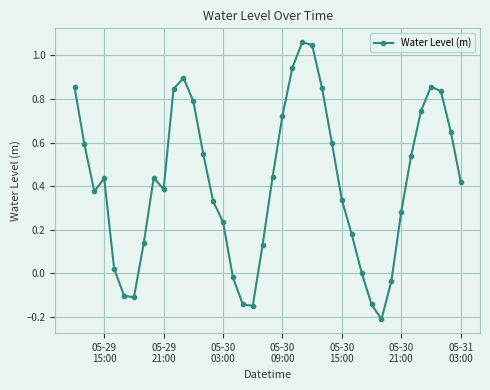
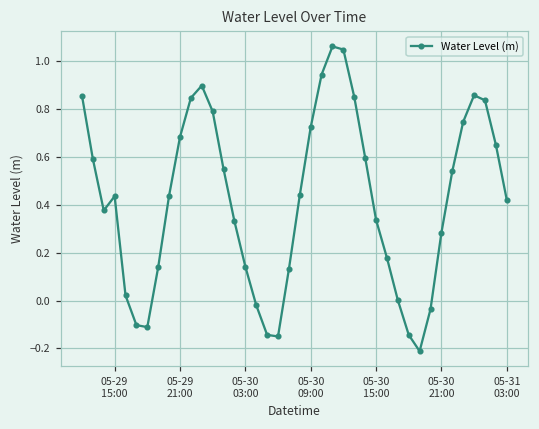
  {
    "05-29 15:00": 0.44,
-   "05-29 21:00": 0.39,
-   "05-30 03:00": 0.24,
+   "05-29 21:00": 0.68,
+   "05-30 03:00": 0.14,
    "05-30 09:00": 0.72,
    "05-30 15:00": 0.34,
    "05-30 21:00": 0.28,
    "05-31 03:00": 0.42
  }
